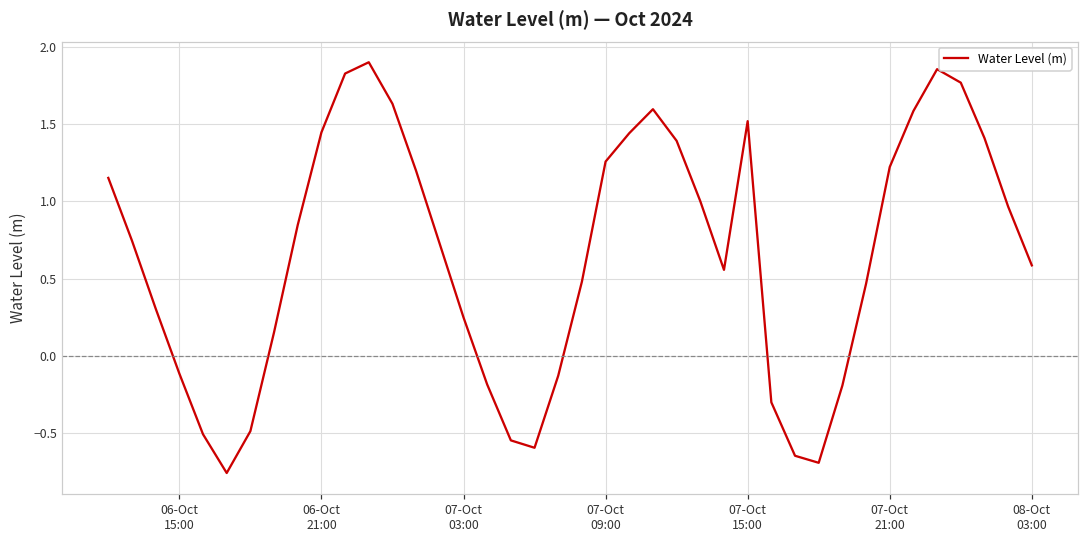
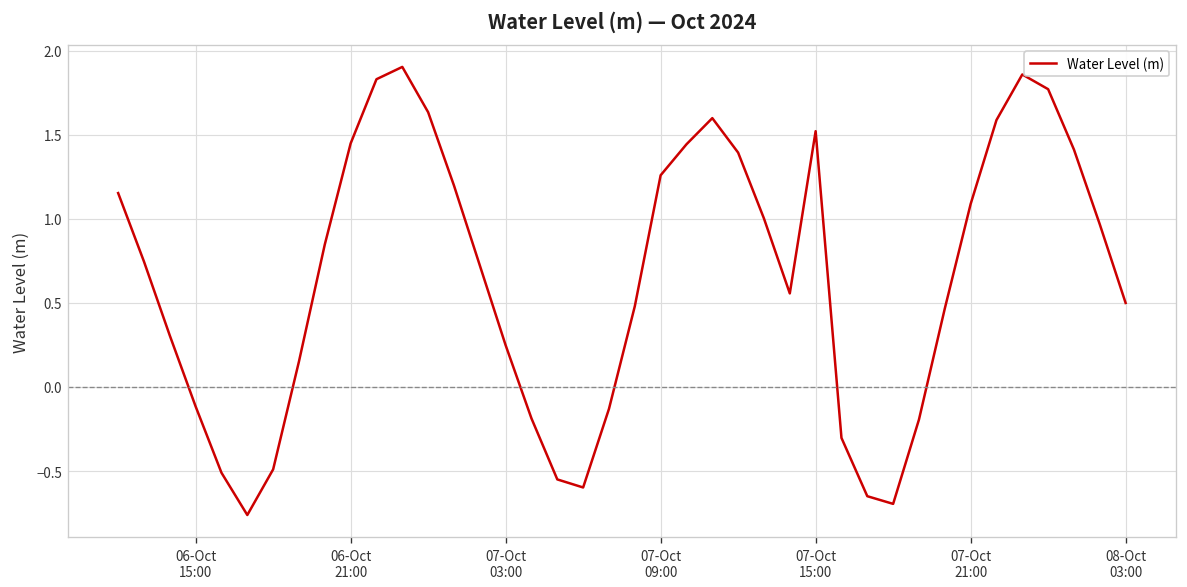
  {
    "06-Oct 15:00": -0.12,
    "06-Oct 21:00": 1.45,
    "07-Oct 03:00": 0.25,
    "07-Oct 09:00": 1.26,
    "07-Oct 15:00": 1.52,
-   "07-Oct 21:00": 1.22,
-   "08-Oct 03:00": 0.59
+   "07-Oct 21:00": 1.09,
+   "08-Oct 03:00": 0.50
  }
